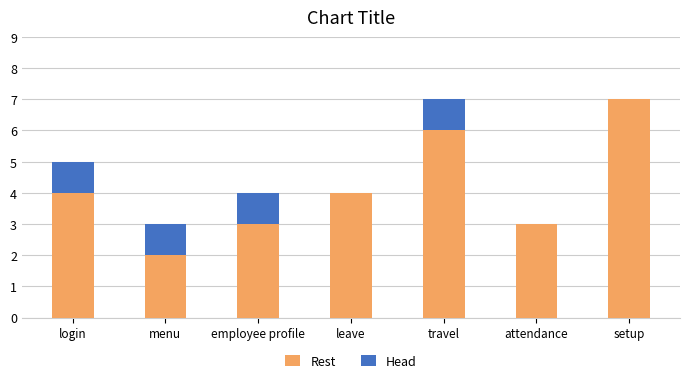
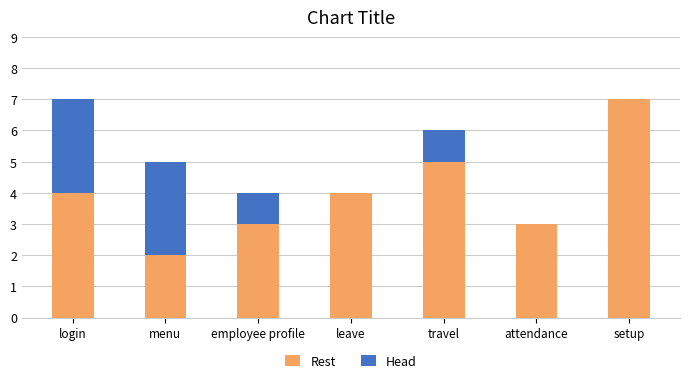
  {
    "Rest": {
      "login": 4,
      "menu": 2,
      "employee profile": 3,
      "leave": 4,
-     "travel": 6,
+     "travel": 5,
      "attendance": 3,
      "setup": 7
    },
    "Head": {
-     "login": 1,
-     "menu": 1,
+     "login": 3,
+     "menu": 3,
      "employee profile": 1,
      "leave": 0,
      "travel": 1,
      "attendance": 0,
      "setup": 0
    }
  }
